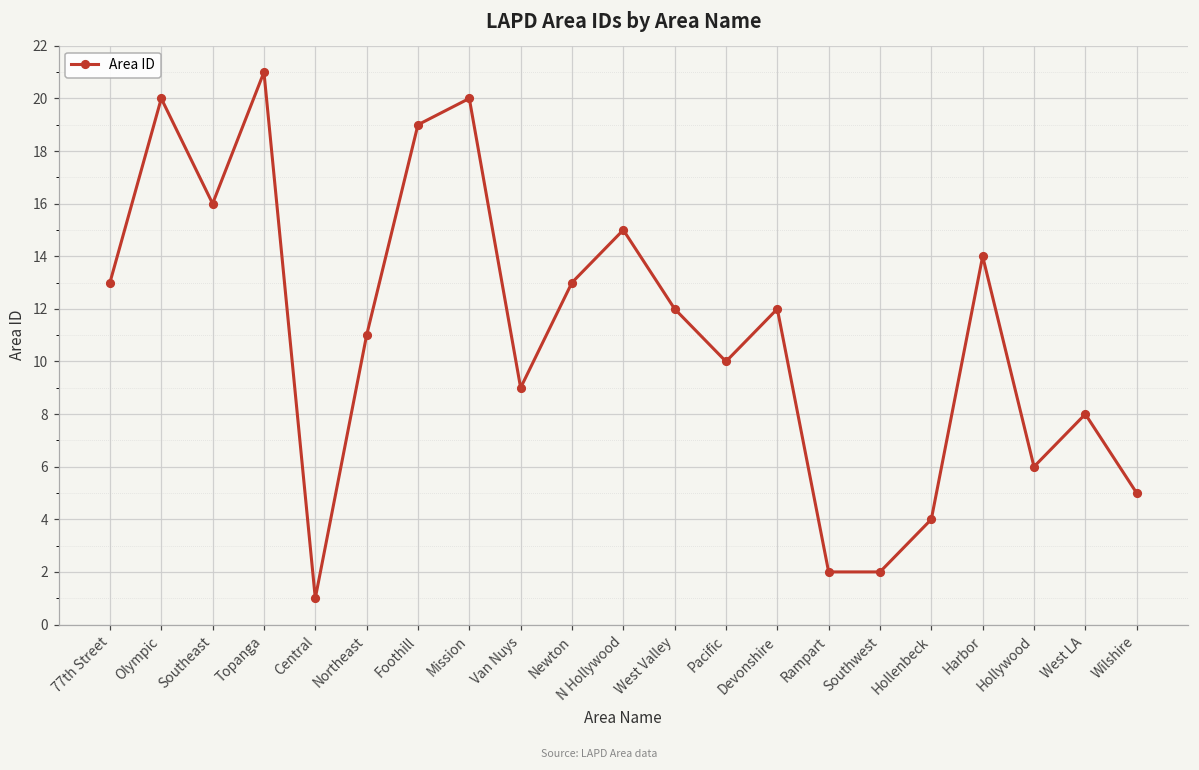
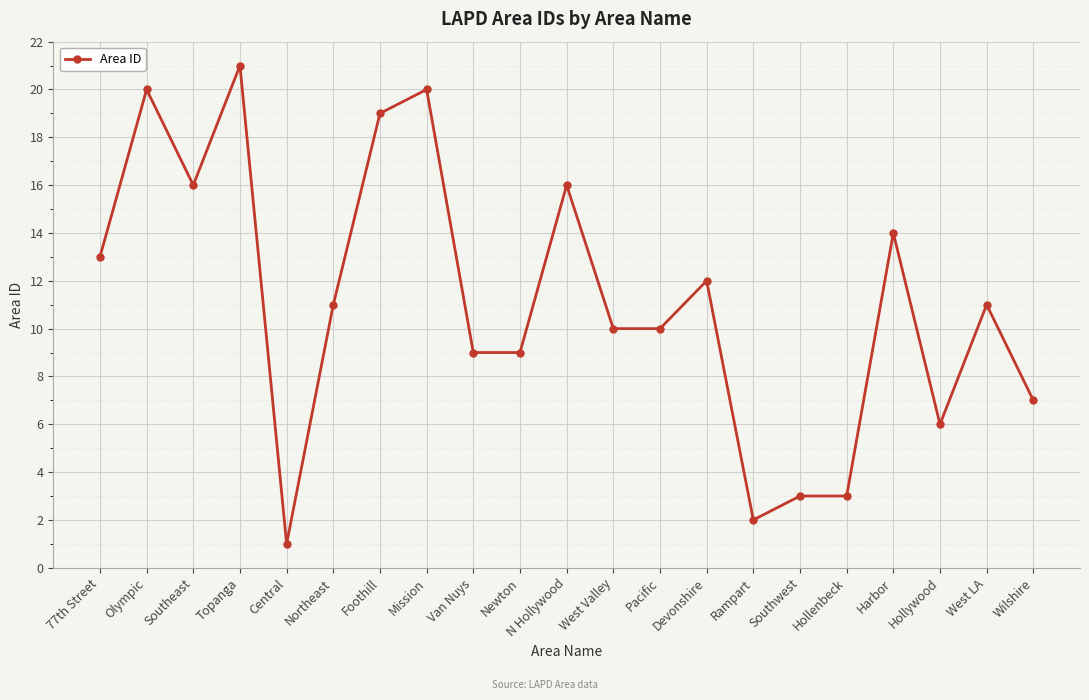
  {
    "77th Street": 13,
    "Olympic": 20,
    "Southeast": 16,
    "Topanga": 21,
    "Central": 1,
    "Northeast": 11,
    "Foothill": 19,
    "Mission": 20,
    "Van Nuys": 9,
-   "Newton": 13,
-   "N Hollywood": 15,
-   "West Valley": 12,
+   "Newton": 9,
+   "N Hollywood": 16,
+   "West Valley": 10,
    "Pacific": 10,
    "Devonshire": 12,
    "Rampart": 2,
-   "Southwest": 2,
-   "Hollenbeck": 4,
+   "Southwest": 3,
+   "Hollenbeck": 3,
    "Harbor": 14,
    "Hollywood": 6,
-   "West LA": 8,
-   "Wilshire": 5
+   "West LA": 11,
+   "Wilshire": 7
  }
